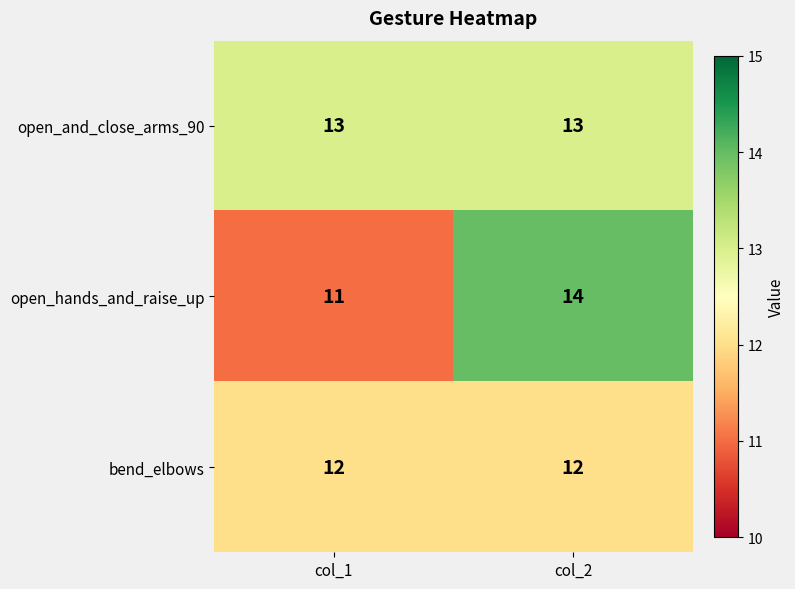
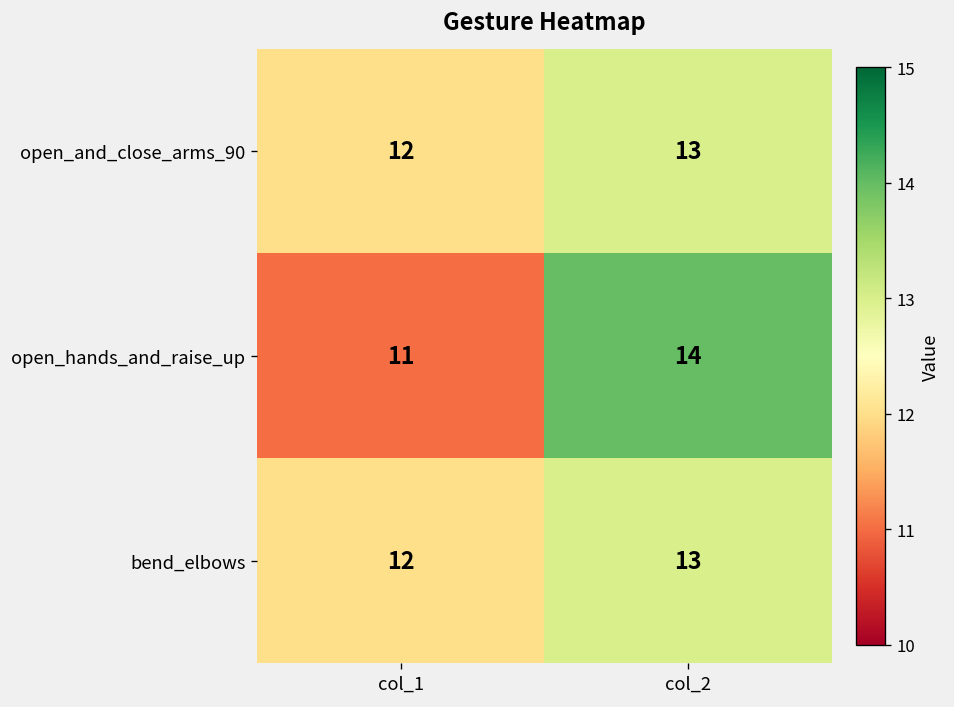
  {
    "open_and_close_arms_90": {
-     "col_1": 13,
+     "col_1": 12,
      "col_2": 13
    },
    "open_hands_and_raise_up": {
      "col_1": 11,
      "col_2": 14
    },
    "bend_elbows": {
      "col_1": 12,
-     "col_2": 12
+     "col_2": 13
    }
  }
